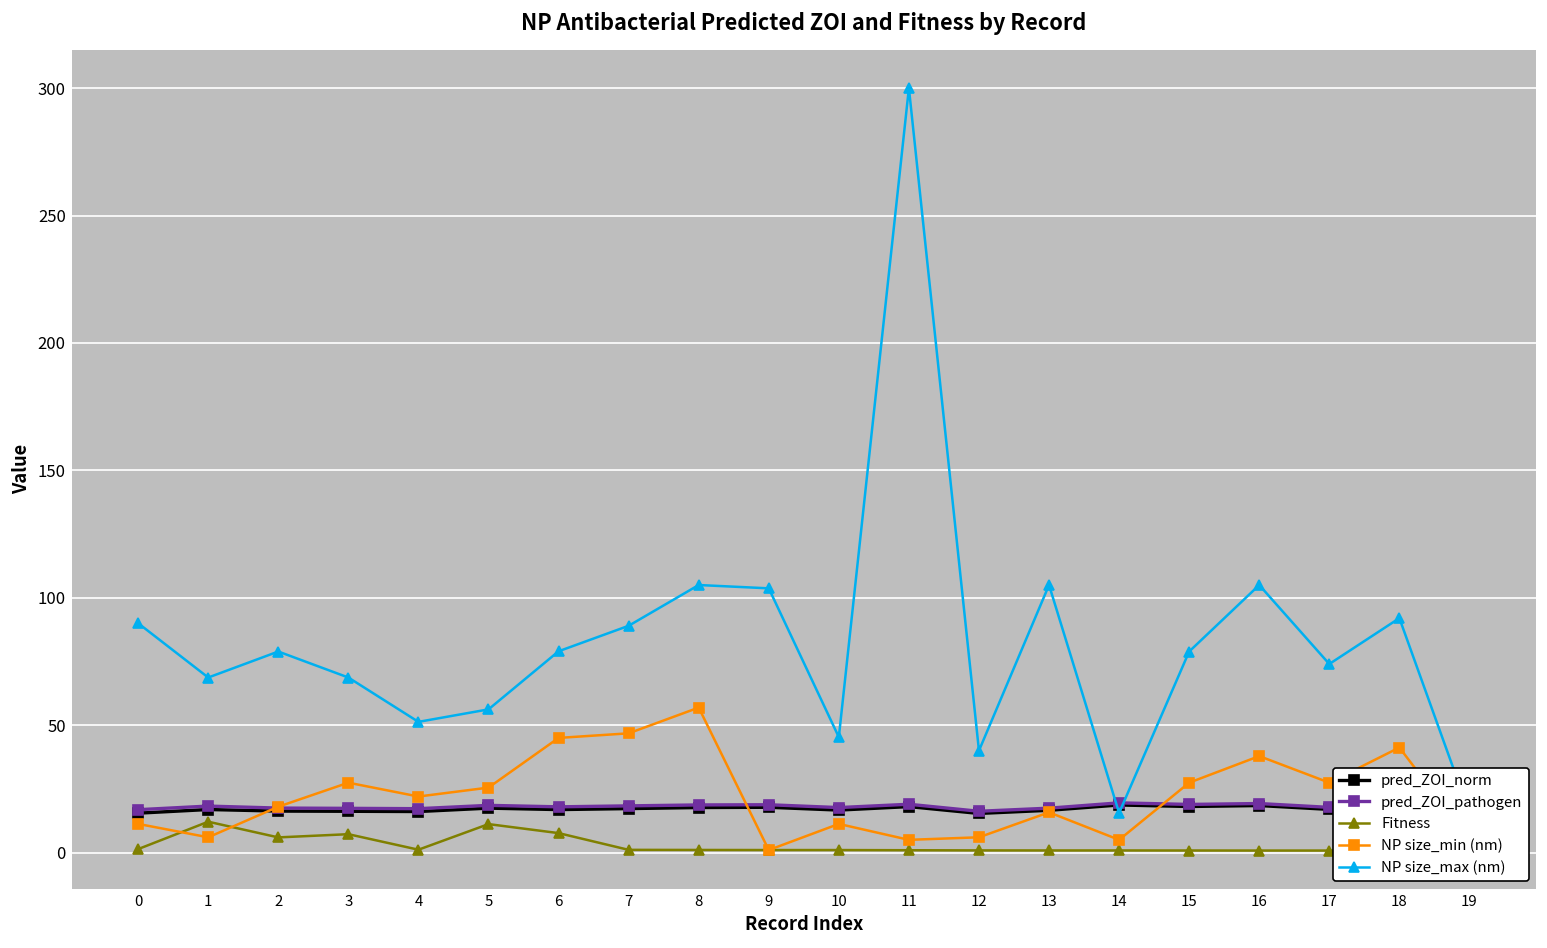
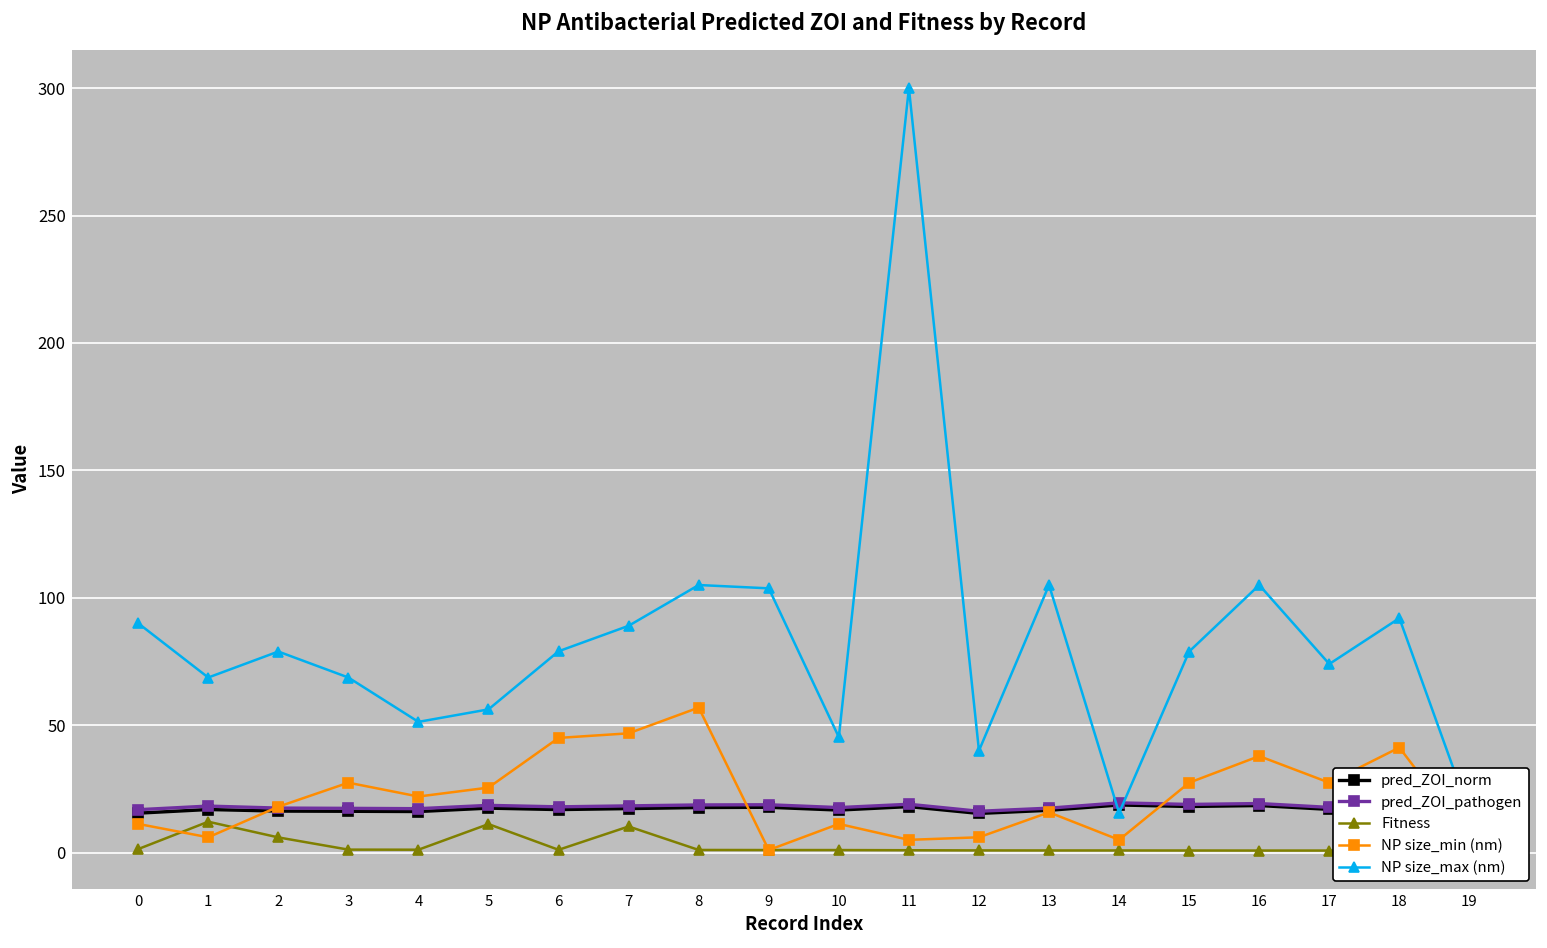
  {
    "pred_ZOI_norm": {
      "0": 15,
      "1": 17
    },
    "pred_ZOI_pathogen": {
      "0": 17,
      "1": 18
    },
    "Fitness": {
      "0": 1,
      "1": 12,
      "2": 6,
-     "3": 7,
+     "3": 1,
      "4": 1,
      "5": 11,
-     "6": 8,
-     "7": 1,
+     "6": 1,
+     "7": 10,
      "8": 1,
      "10": 1,
      "11": 1,
      "12": 1,
      "13": 1,
      "14": 1,
      "15": 1,
      "16": 1,
      "17": 1
    },
    "NP size_min (nm)": {
      "0": 11,
      "1": 6,
      "3": 27,
      "4": 22,
      "5": 26,
      "6": 45,
      "7": 47,
      "8": 57,
      "10": 11,
      "11": 5,
      "12": 6,
      "14": 5,
      "15": 27,
      "16": 38,
      "17": 27,
      "18": 41
    },
    "NP size_max (nm)": {
      "0": 90,
      "1": 69,
      "2": 79,
      "3": 69,
      "4": 51,
      "5": 56,
      "6": 79,
      "7": 89,
      "8": 105,
      "9": 104,
      "10": 45,
      "11": 300,
      "12": 40,
      "13": 105,
      "14": 16,
      "15": 79,
      "16": 105,
      "17": 74,
      "18": 92
    }
  }
